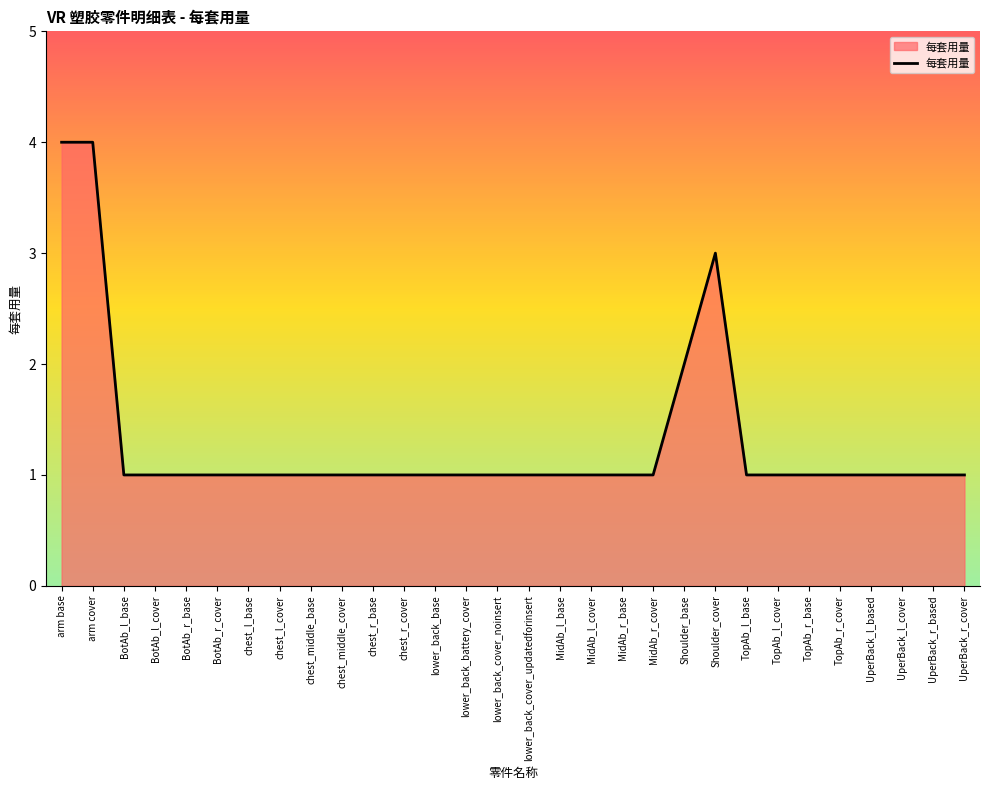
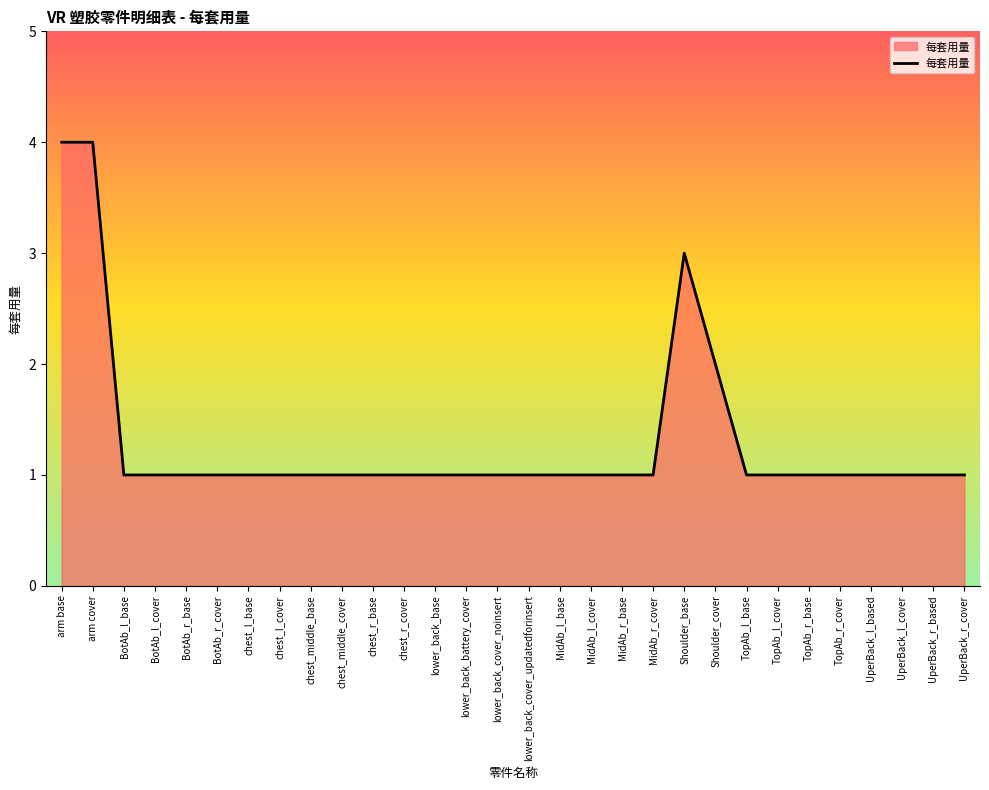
  {
    "arm base": 4,
    "arm cover": 4,
    "BotAb_l_base": 1,
    "BotAb_l_cover": 1,
    "BotAb_r_base": 1,
    "BotAb_r_cover": 1,
    "chest_l_base": 1,
    "chest_l_cover": 1,
    "chest_middle_base": 1,
    "chest_middle_cover": 1,
    "chest_r_base": 1,
    "chest_r_cover": 1,
    "lower_back_base": 1,
    "lower_back_battery_cover": 1,
    "lower_back_cover_noinsert": 1,
    "lower_back_cover_updatedforinsert": 1,
    "MidAb_l_base": 1,
    "MidAb_l_cover": 1,
    "MidAb_r_base": 1,
    "MidAb_r_cover": 1,
-   "Shoulder_base": 2,
-   "Shoulder_cover": 3,
+   "Shoulder_base": 3,
+   "Shoulder_cover": 2,
    "TopAb_l_base": 1,
    "TopAb_l_cover": 1,
    "TopAb_r_base": 1,
    "TopAb_r_cover": 1,
    "UperBack_l_based": 1,
    "UperBack_l_cover": 1,
    "UperBack_r_based": 1,
    "UperBack_r_cover": 1
  }
